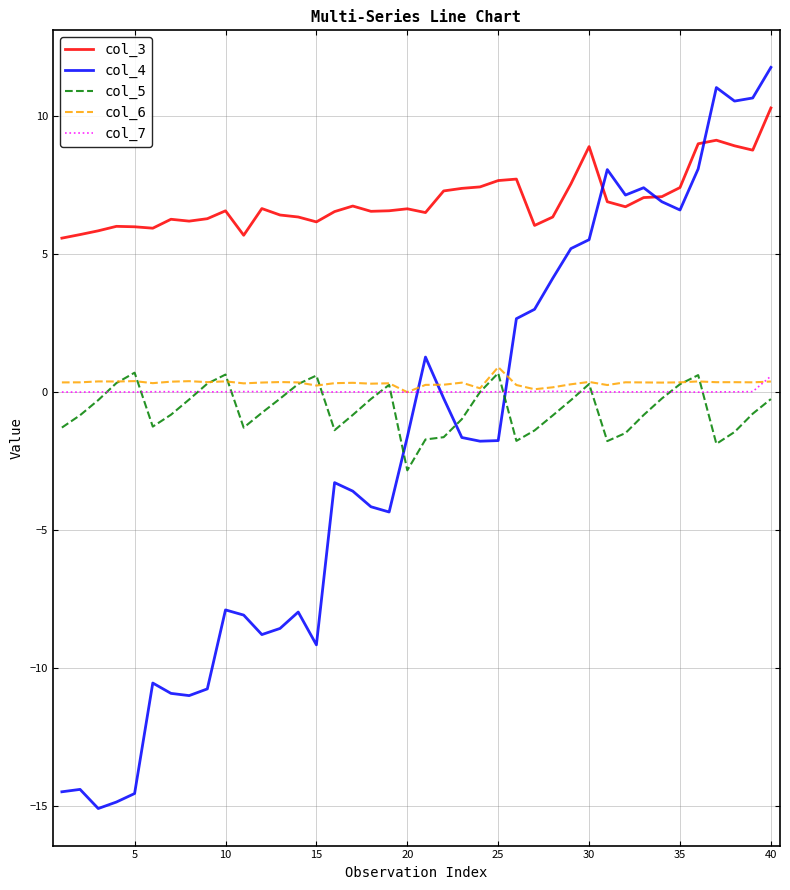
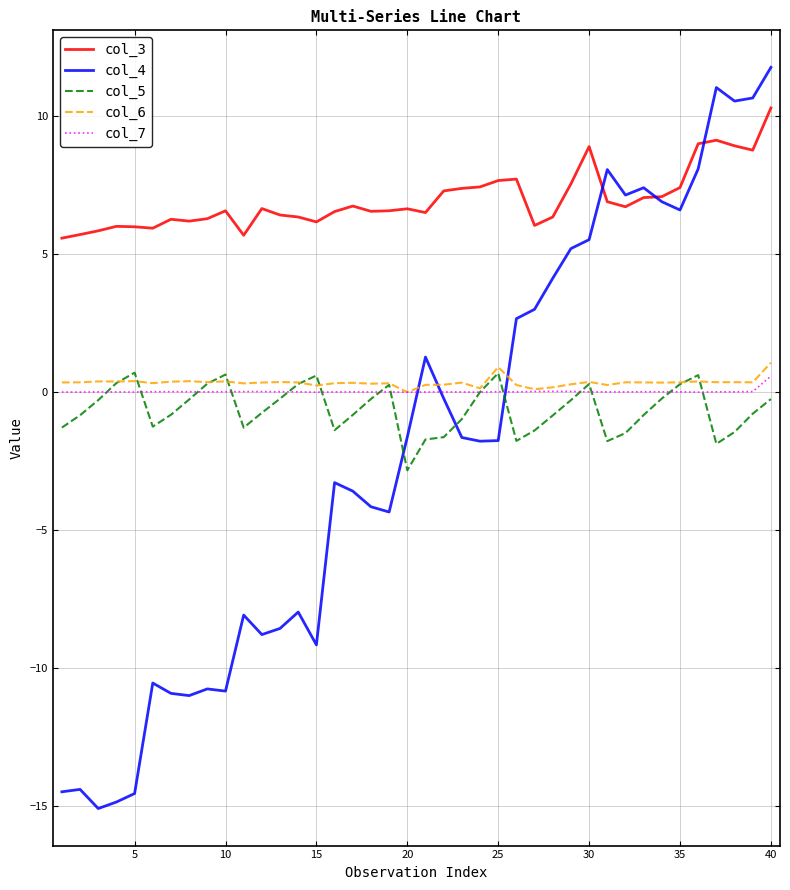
  {
    "col_3": {
      "5": 6.0,
      "10": 6.6,
      "15": 6.2,
      "20": 6.7,
      "25": 7.7,
      "30": 8.9,
      "35": 7.4,
      "40": 10.3
    },
    "col_4": {
      "5": -14.6,
-     "10": -7.9,
+     "10": -10.8,
      "15": -9.2,
      "20": -1.6,
      "25": -1.8,
      "30": 5.5,
      "35": 6.6,
      "40": 11.8
    },
    "col_5": {
      "5": 0.7,
      "10": 0.6,
      "15": 0.6,
      "20": -2.8,
      "25": 0.7,
      "40": -0.2
    },
    "col_6": {
      "5": 0.4,
      "10": 0.4,
      "15": 0.2,
      "25": 0.9,
-     "40": 0.4
+     "40": 1.1
    },
    "col_7": {
      "5": 0.0,
      "10": 0.0,
      "15": 0.0,
      "25": 0.0,
      "30": 0.0,
      "35": 0.0,
      "40": 0.6
    }
  }
